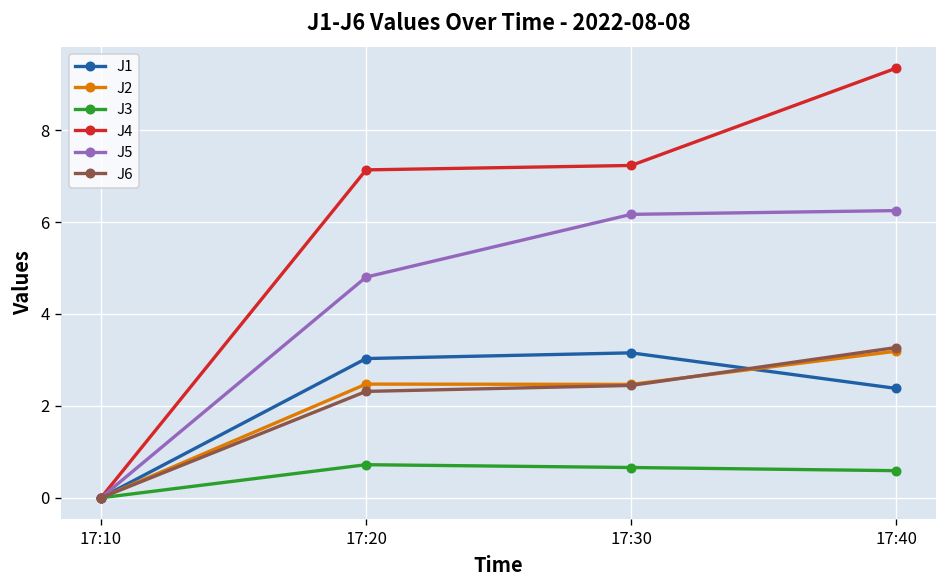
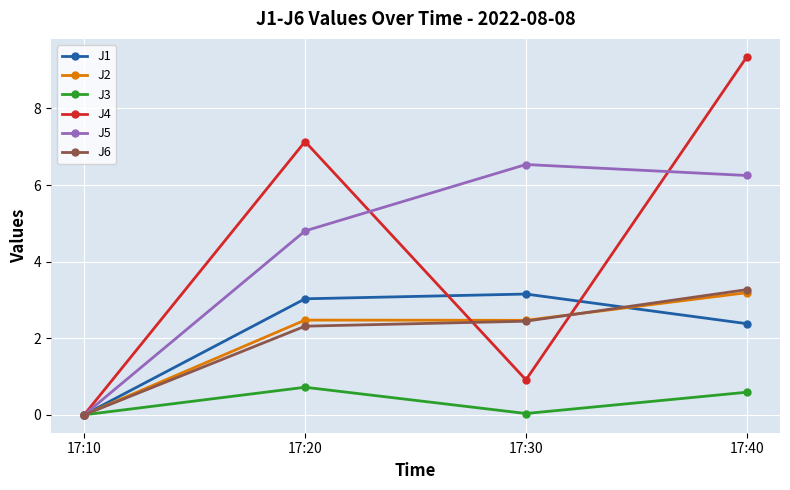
  {
    "J1": {
      "17:20": 3.0,
      "17:30": 3.2,
      "17:40": 2.4
    },
    "J2": {
      "17:20": 2.5,
      "17:40": 3.2
    },
    "J3": {
      "17:20": 0.7,
-     "17:30": 0.7,
+     "17:30": 0.0,
      "17:40": 0.6
    },
    "J4": {
      "17:20": 7.1,
-     "17:30": 7.2,
+     "17:30": 0.9,
      "17:40": 9.4
    },
    "J5": {
      "17:20": 4.8,
-     "17:30": 6.2,
+     "17:30": 6.5,
      "17:40": 6.3
    },
    "J6": {
      "17:20": 2.3,
      "17:40": 3.3
    }
  }
